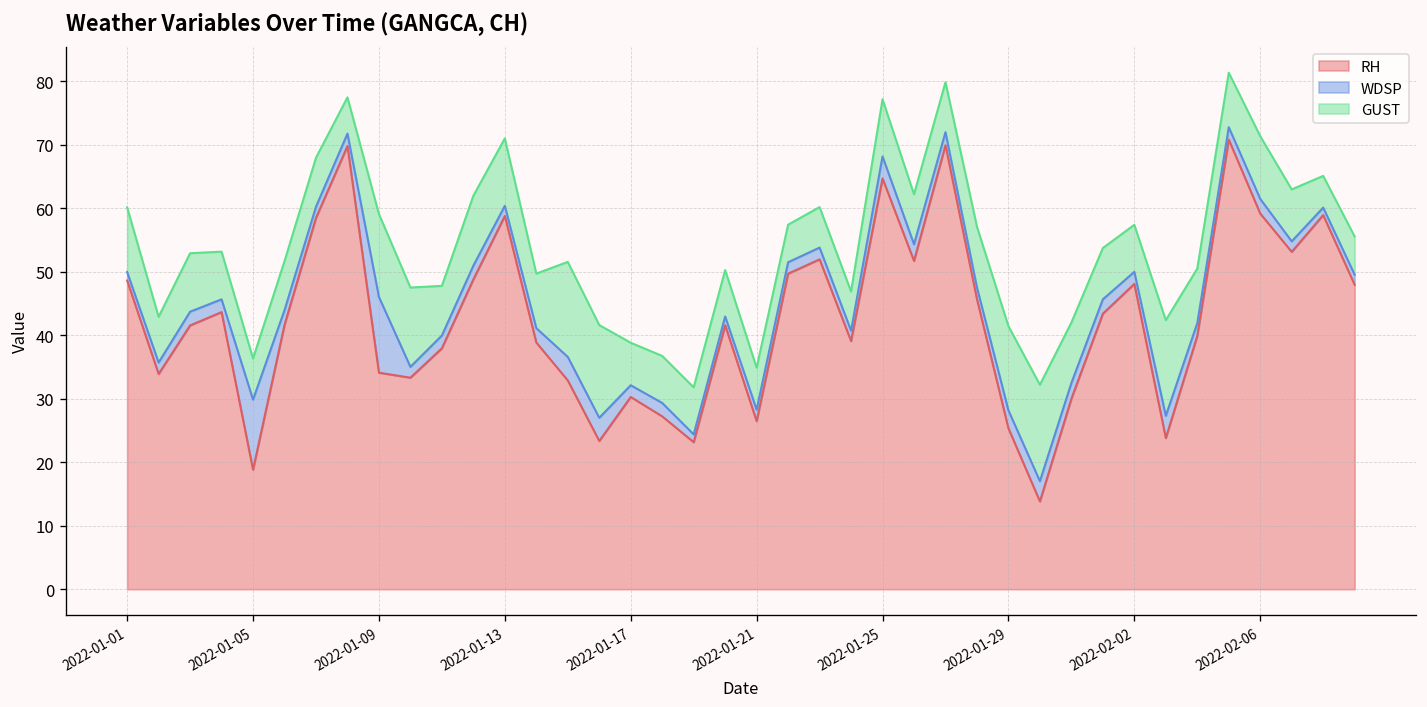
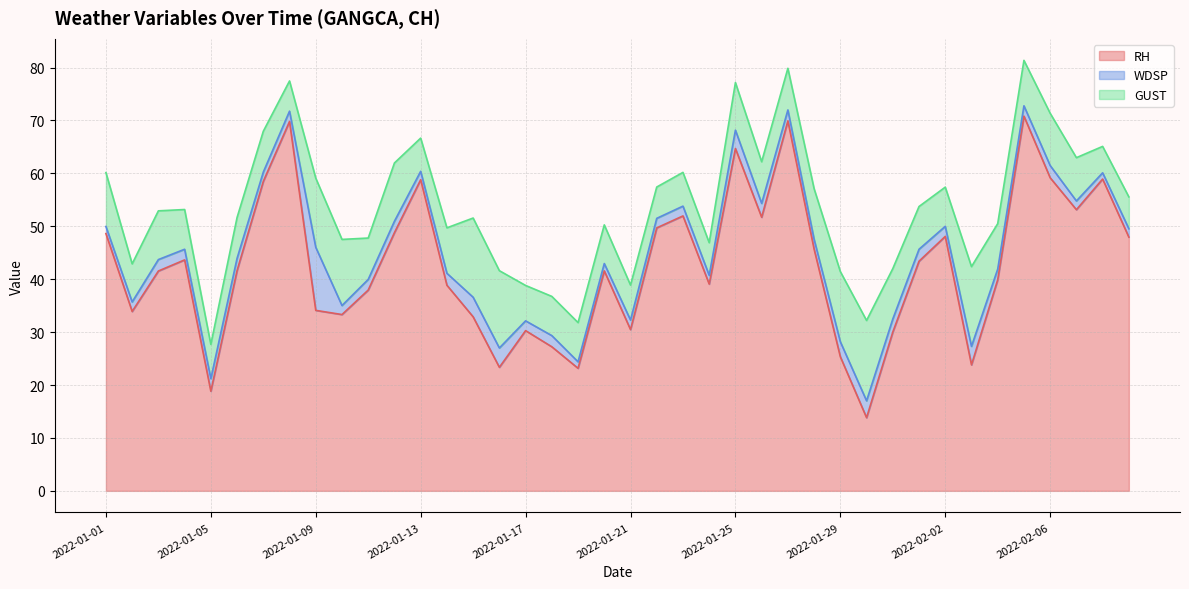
  {
    "RH": {
      "2022-01-01": 49,
      "2022-01-05": 19,
      "2022-01-09": 34,
      "2022-01-13": 59,
      "2022-01-17": 30,
-     "2022-01-21": 26,
+     "2022-01-21": 30,
      "2022-01-25": 65,
      "2022-01-29": 25,
      "2022-02-02": 48,
      "2022-02-06": 59
    },
    "WDSP": {
      "2022-01-01": 1,
-     "2022-01-05": 11,
+     "2022-01-05": 2,
      "2022-01-09": 12,
      "2022-01-13": 2,
      "2022-01-17": 2,
      "2022-01-21": 2,
      "2022-01-25": 3,
      "2022-01-29": 3,
      "2022-02-02": 2,
      "2022-02-06": 2
    },
    "GUST": {
      "2022-01-01": 10,
      "2022-01-05": 6,
      "2022-01-09": 13,
-     "2022-01-13": 11,
+     "2022-01-13": 6,
      "2022-01-17": 7,
      "2022-01-21": 7,
      "2022-01-25": 9,
      "2022-01-29": 13,
      "2022-02-02": 7,
      "2022-02-06": 10
    }
  }
